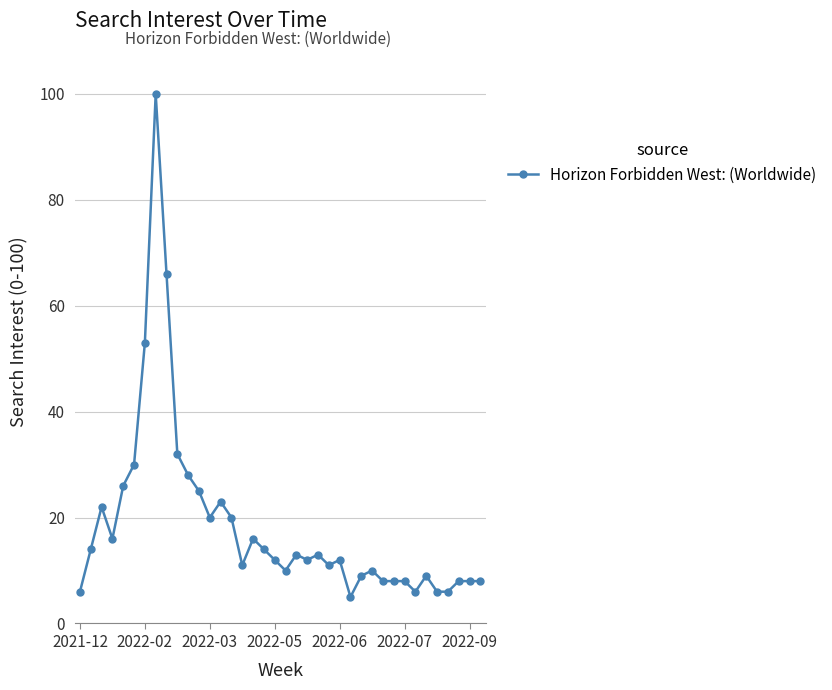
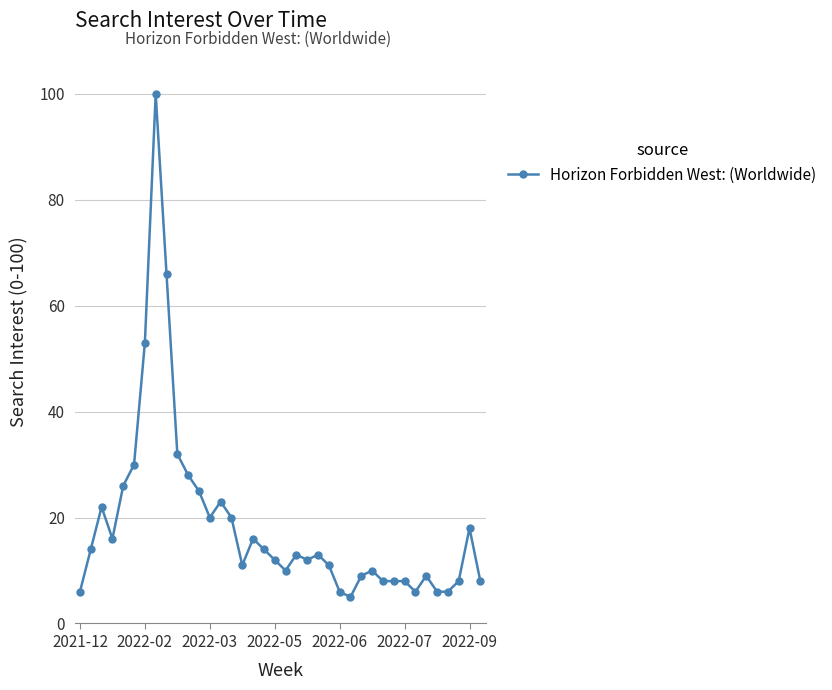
  {
    "2021-12": 6,
    "2022-02": 53,
    "2022-03": 20,
    "2022-05": 12,
-   "2022-06": 12,
+   "2022-06": 6,
    "2022-07": 8,
-   "2022-09": 8
+   "2022-09": 18
  }
